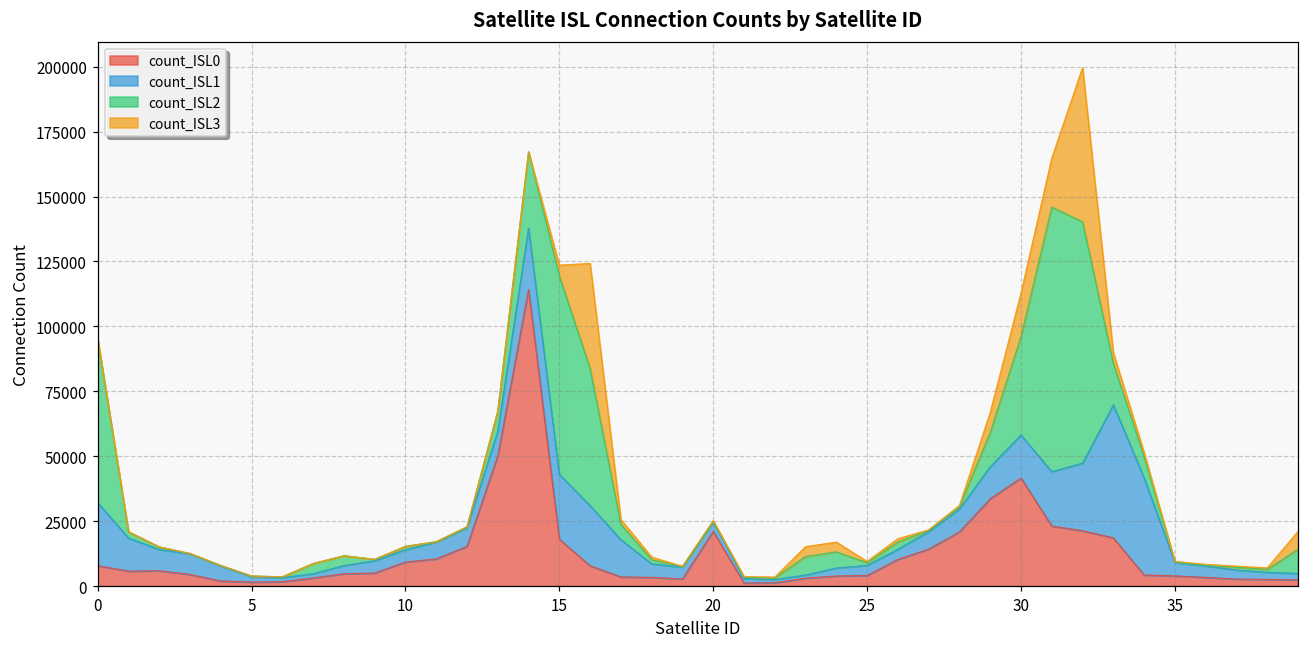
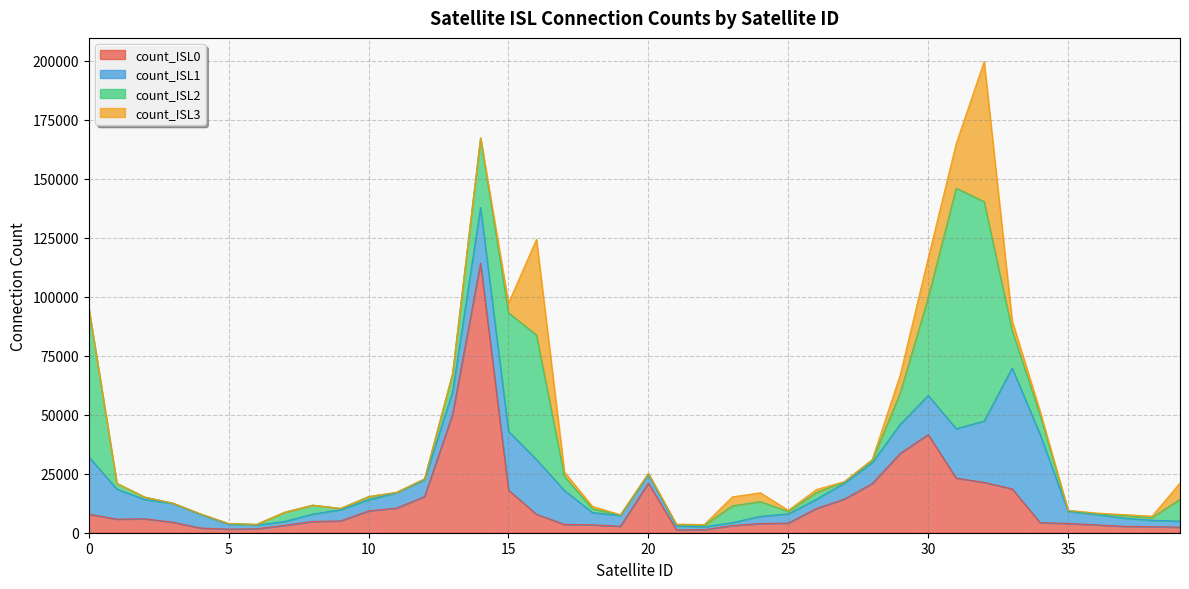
  {
    "count_ISL0": {
      "0": 8000,
      "5": 2000,
      "10": 9000,
      "15": 18000,
      "20": 21000,
      "25": 4000,
      "30": 42000,
      "35": 4000
    },
    "count_ISL1": {
      "0": 24000,
      "10": 5000,
      "15": 25000,
      "30": 17000
    },
    "count_ISL2": {
-     "15": 76000,
-     "30": 38000
+     "15": 50000,
+     "30": 41000
    },
    "count_ISL3": {
      "15": 4000,
      "30": 17000
    }
  }
